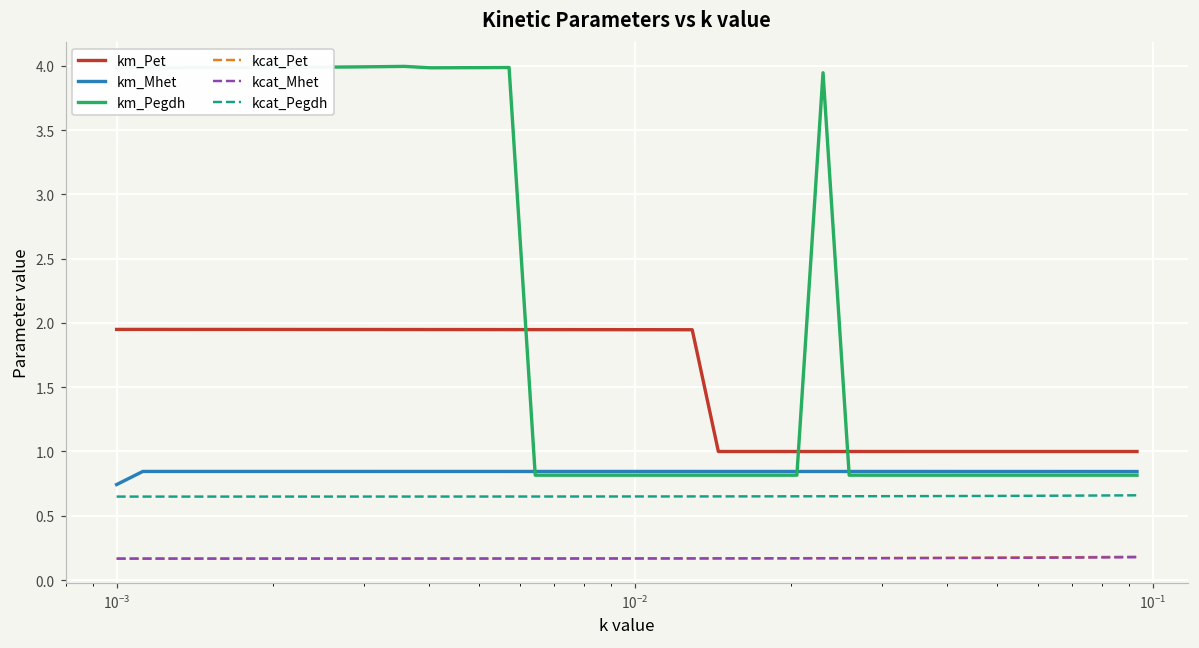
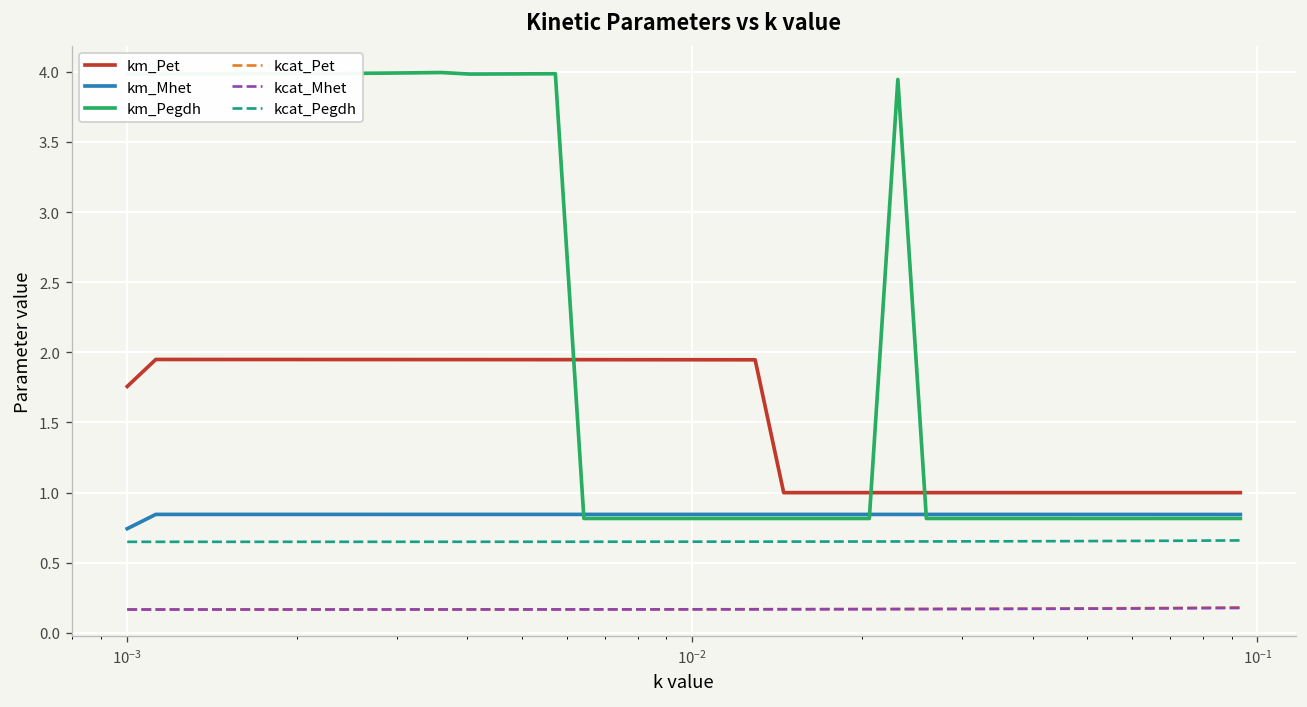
  {
    "km_Pet": {
-     "10^-3": 1.95
+     "10^-3": 1.76
    },
    "km_Mhet": {
      "10^-3": 0.74
    }
  }
